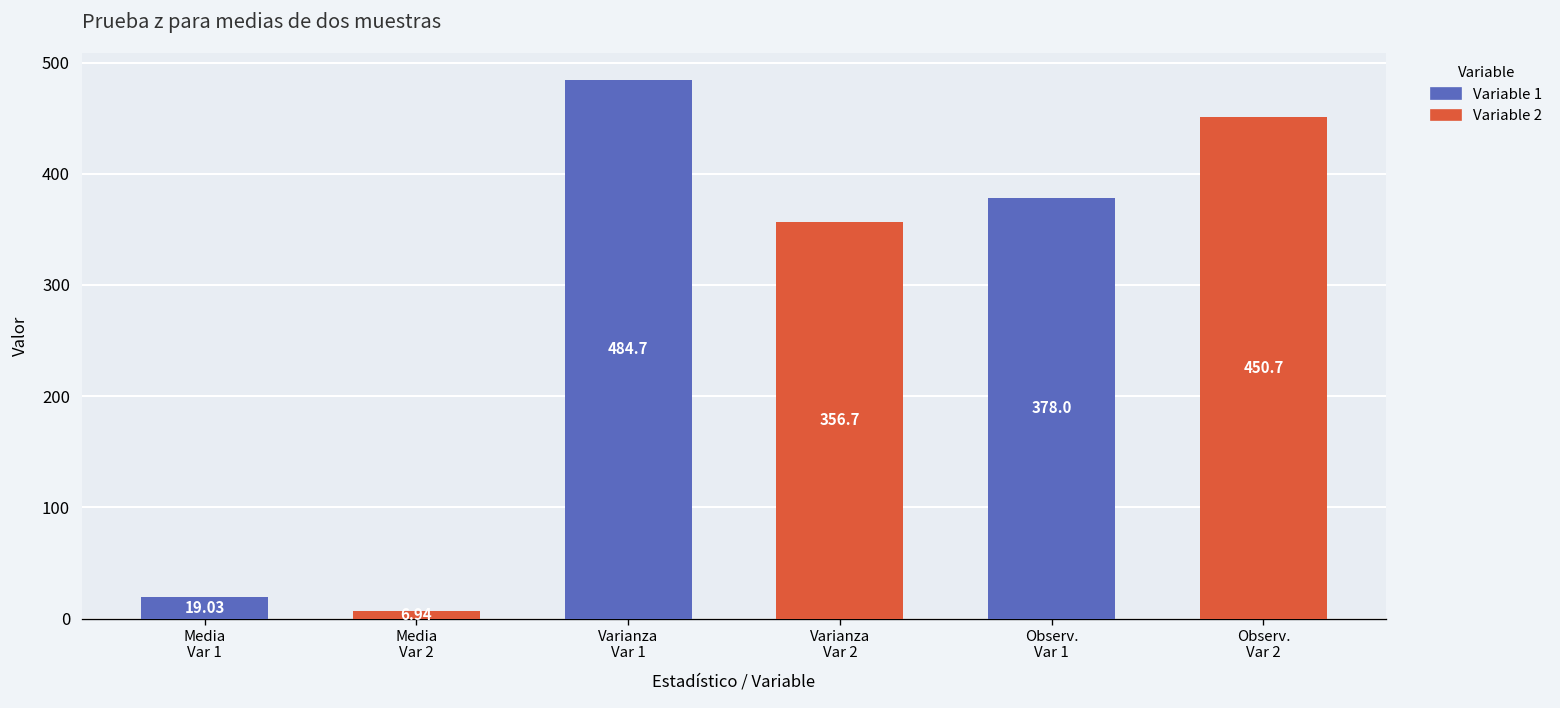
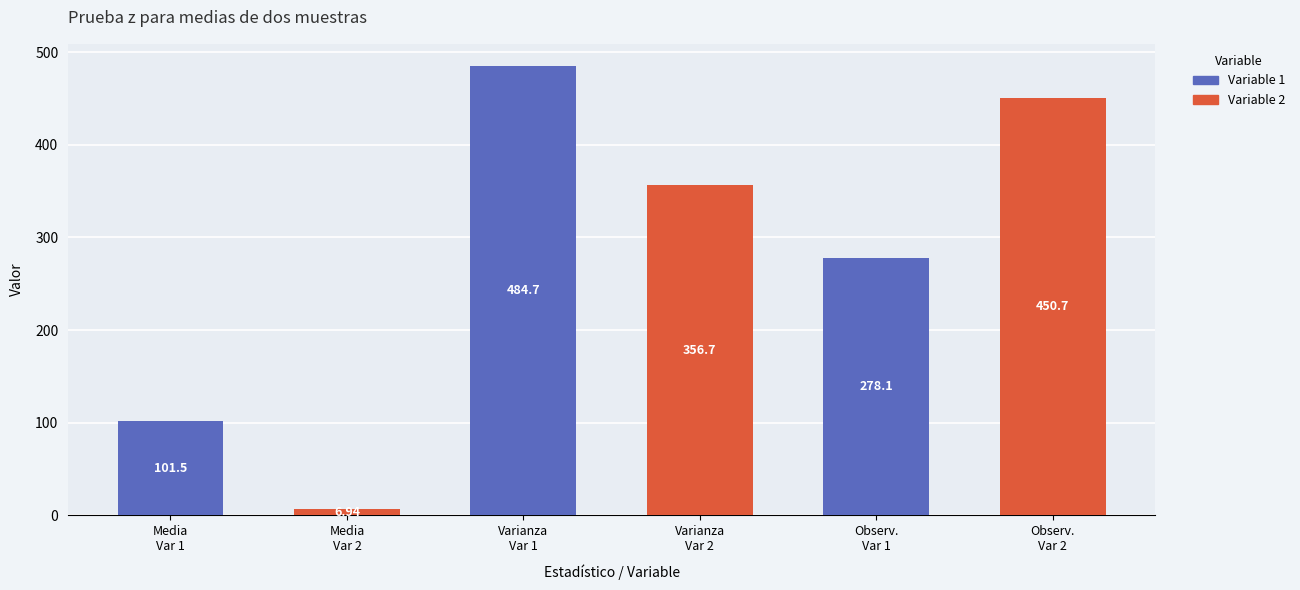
  {
-   "Media Var 1": 19.03,
+   "Media Var 1": 101.5,
    "Varianza Var 1": 484.7,
    "Varianza Var 2": 356.7,
-   "Observ. Var 1": 378.0,
+   "Observ. Var 1": 278.1,
    "Observ. Var 2": 450.7
  }
